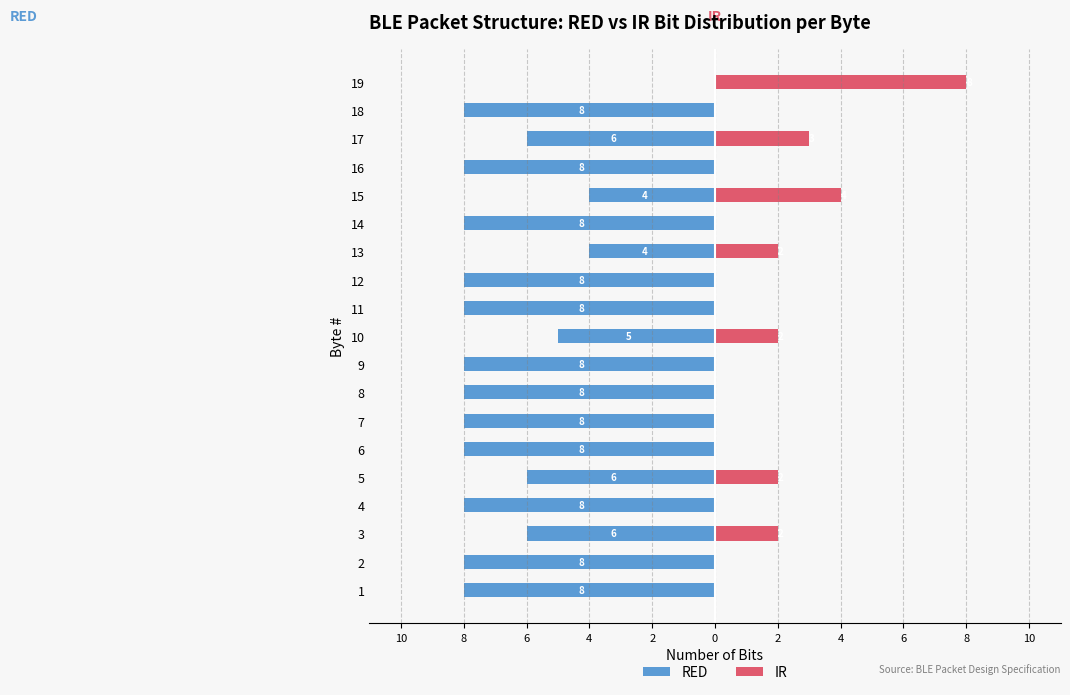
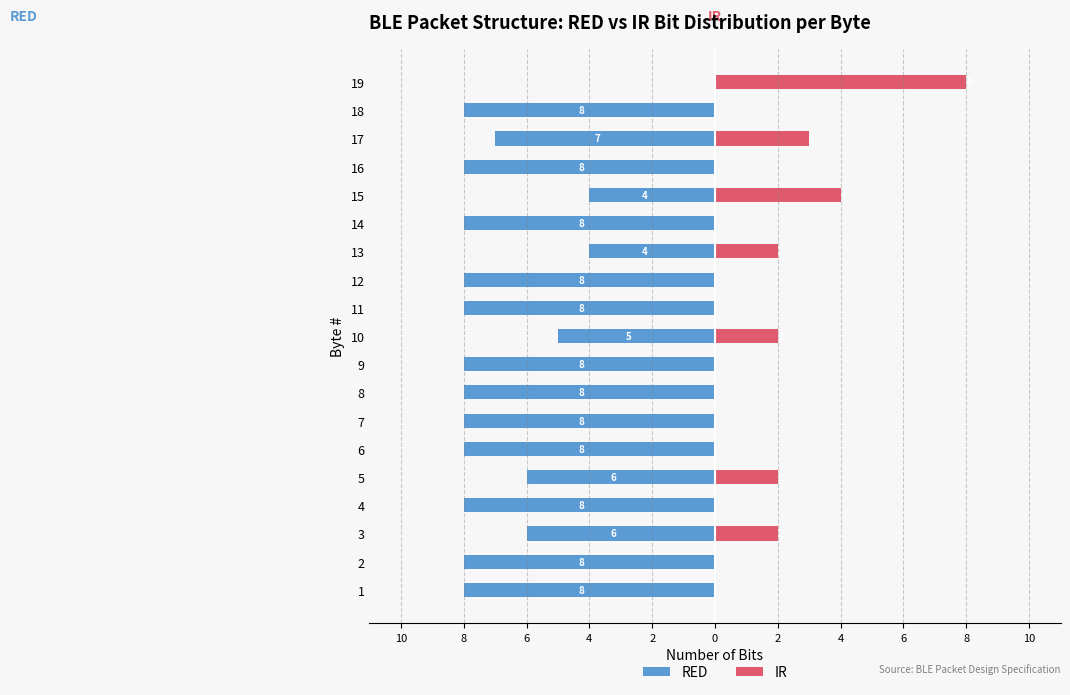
  {
    "RED": {
-     "17": 6
+     "17": 7
    }
  }
